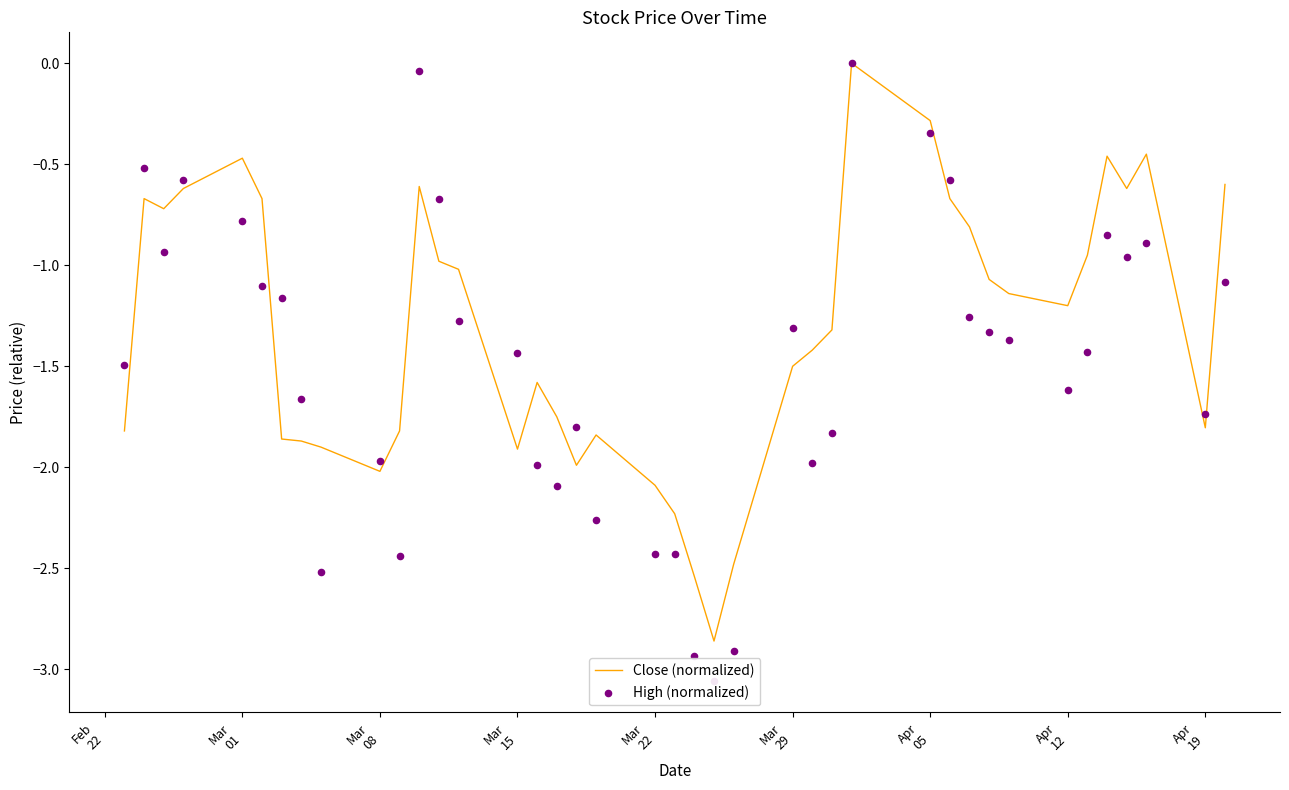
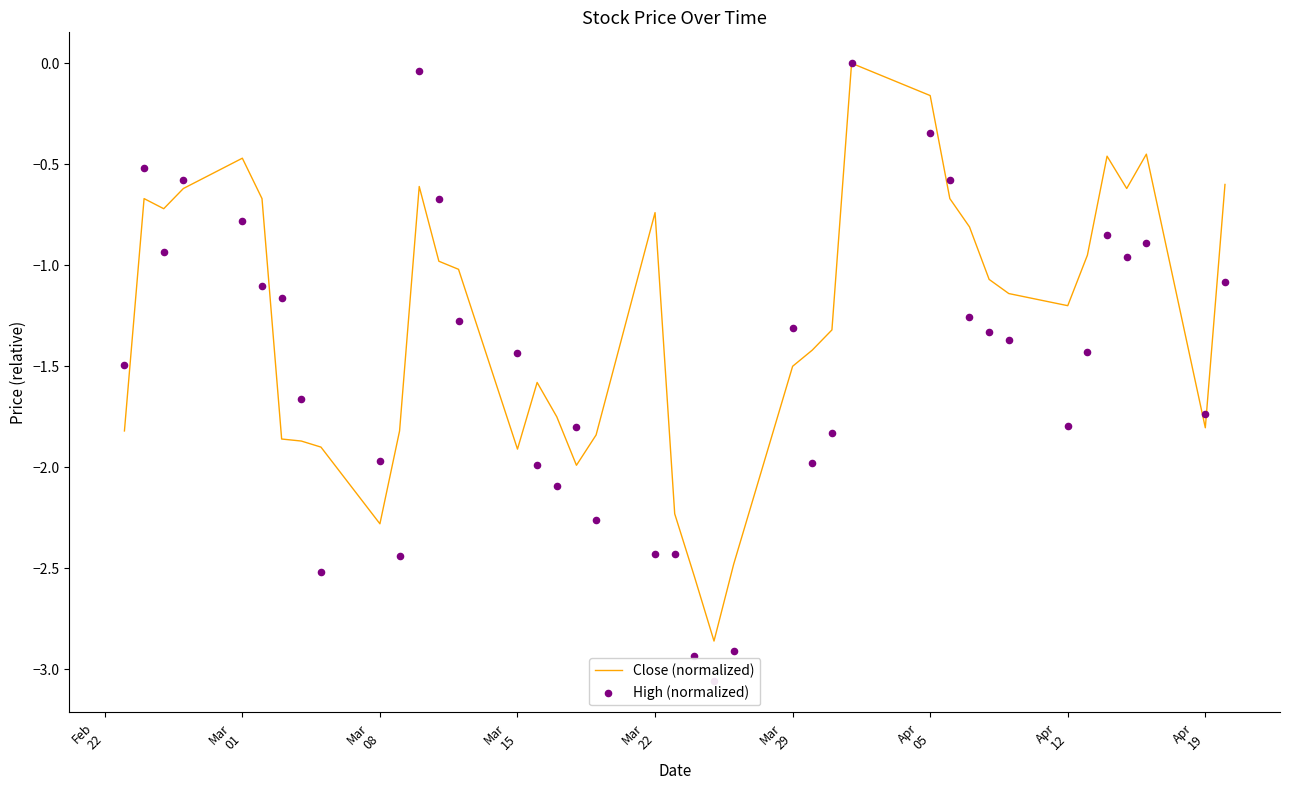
  {
    "Close (normalized)": {
      "Mar 01": -0.47,
-     "Mar 08": -2.02,
+     "Mar 08": -2.28,
      "Mar 15": -1.91,
-     "Mar 22": -2.09,
+     "Mar 22": -0.74,
      "Mar 29": -1.50,
-     "Apr 05": -0.28,
+     "Apr 05": -0.16,
      "Apr 12": -1.20,
      "Apr 19": -1.80
    },
    "High (normalized)": {
-     "Apr 12": -1.61
+     "Apr 12": -1.80
    }
  }
